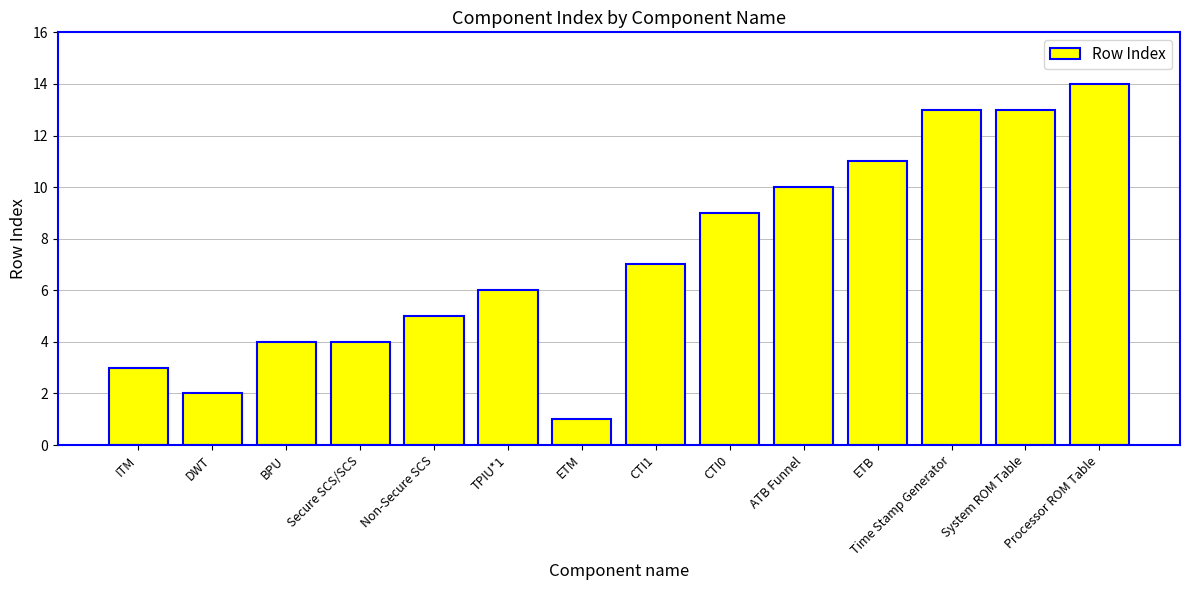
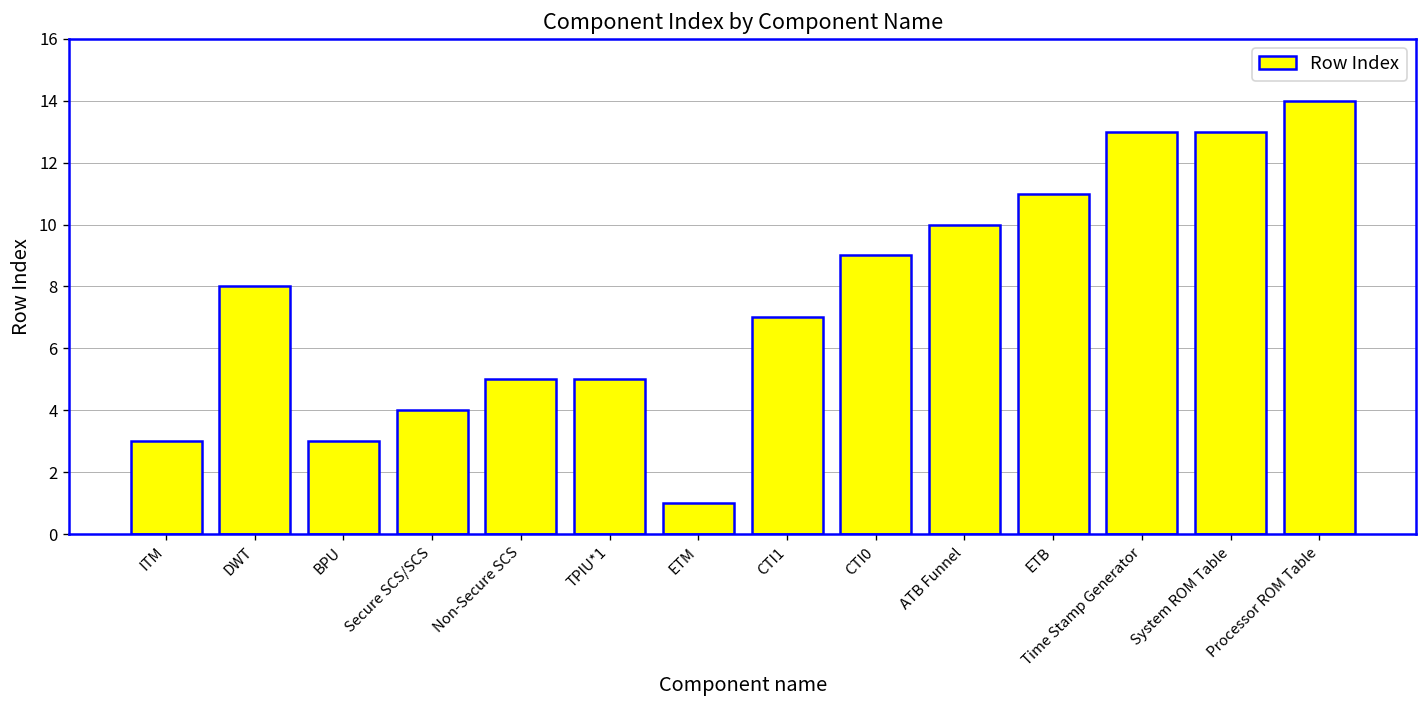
  {
    "ITM": 3,
-   "DWT": 2,
-   "BPU": 4,
+   "DWT": 8,
+   "BPU": 3,
    "Secure SCS/SCS": 4,
    "Non-Secure SCS": 5,
-   "TPIU*1": 6,
+   "TPIU*1": 5,
    "ETM": 1,
    "CTI1": 7,
    "CTI0": 9,
    "ATB Funnel": 10,
    "ETB": 11,
    "Time Stamp Generator": 13,
    "System ROM Table": 13,
    "Processor ROM Table": 14
  }
